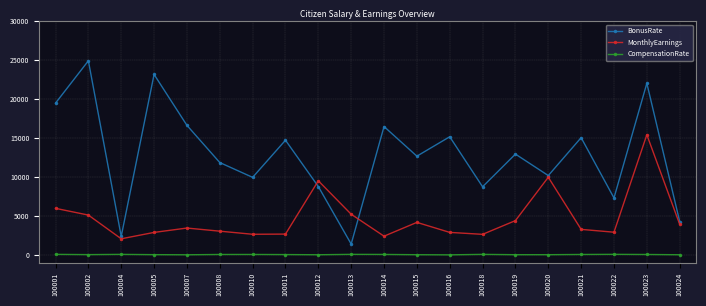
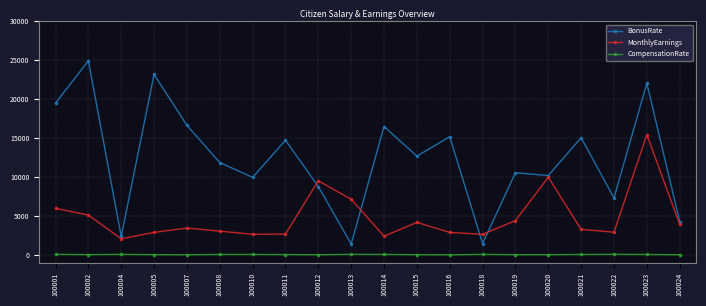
  {
    "BonusRate": {
      "100001": 19000,
      "100002": 25000,
      "100005": 23000,
      "100007": 17000,
      "100008": 12000,
      "100010": 10000,
      "100011": 15000,
      "100012": 9000,
      "100013": 1000,
      "100014": 16000,
      "100015": 13000,
      "100016": 15000,
-     "100018": 9000,
-     "100019": 13000,
+     "100018": 1000,
+     "100019": 11000,
      "100021": 15000,
      "100022": 7000,
      "100023": 22000,
      "100024": 4000
    },
    "MonthlyEarnings": {
      "100001": 6000,
      "100002": 5000,
      "100005": 3000,
      "100007": 3000,
      "100008": 3000,
      "100010": 3000,
      "100011": 3000,
      "100012": 10000,
-     "100013": 5000,
+     "100013": 7000,
      "100014": 2000,
      "100015": 4000,
      "100016": 3000,
      "100018": 3000,
      "100019": 4000,
      "100021": 3000,
      "100022": 3000,
      "100023": 15000,
      "100024": 4000
    },
    "CompensationRate": {
      "100001": 0,
      "100002": 0,
      "100004": 0,
      "100005": 0,
      "100007": 0,
      "100008": 0,
      "100010": 0,
      "100011": 0,
      "100012": 0,
      "100013": 0,
      "100014": 0,
      "100015": 0,
      "100016": 0,
      "100018": 0,
      "100019": 0,
      "100020": 0,
      "100021": 0,
      "100022": 0,
      "100023": 0,
      "100024": 0
    }
  }
